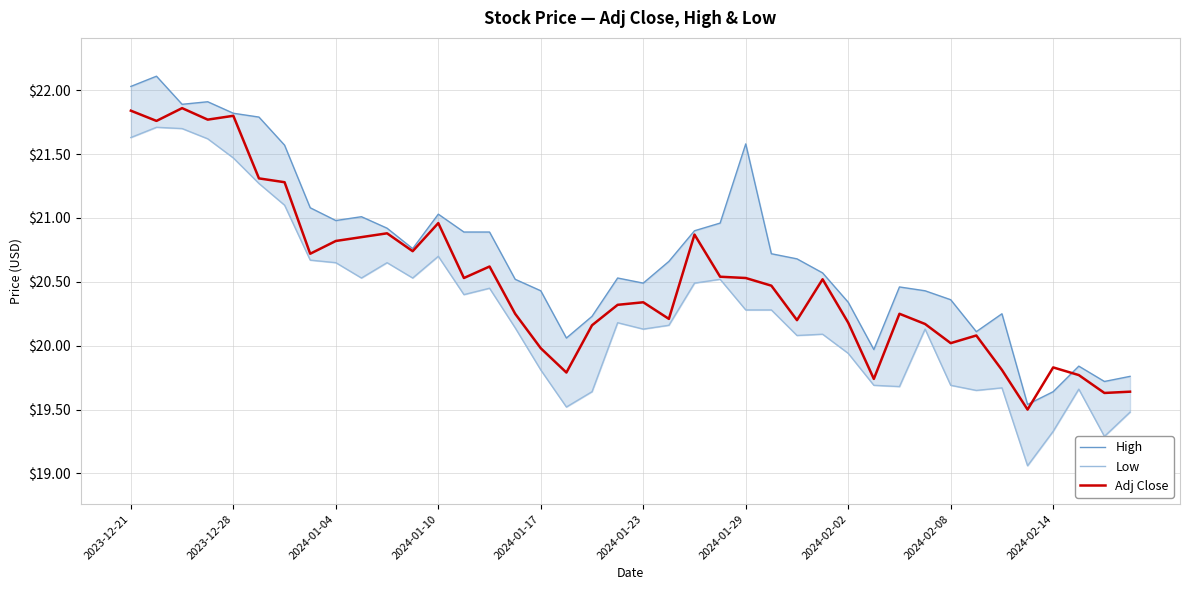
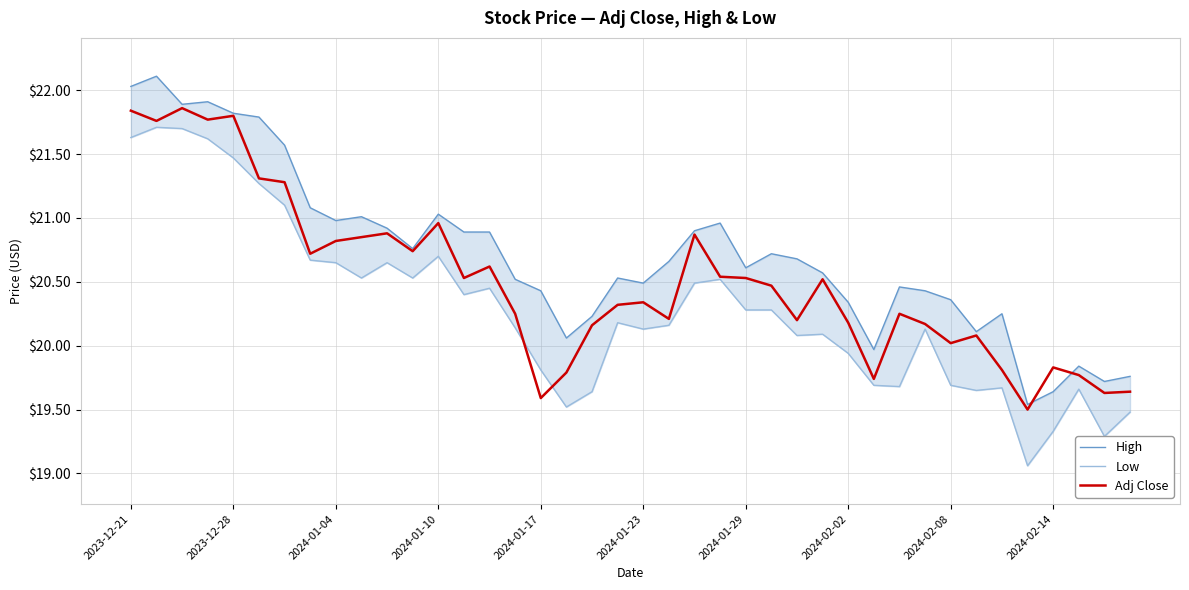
  {
    "High": {
      "2023-12-21": "$22.03",
      "2023-12-28": "$21.82",
      "2024-01-04": "$20.98",
      "2024-01-10": "$21.03",
      "2024-01-17": "$20.43",
      "2024-01-23": "$20.49",
-     "2024-01-29": "$21.58",
+     "2024-01-29": "$20.61",
      "2024-02-02": "$20.34",
      "2024-02-08": "$20.36",
      "2024-02-14": "$19.64"
    },
    "Low": {
      "2023-12-21": "$21.63",
      "2023-12-28": "$21.47",
      "2024-01-04": "$20.65",
      "2024-01-10": "$20.70",
      "2024-01-17": "$19.81",
      "2024-01-23": "$20.13",
      "2024-01-29": "$20.28",
      "2024-02-02": "$19.94",
      "2024-02-08": "$19.69",
      "2024-02-14": "$19.33"
    },
    "Adj Close": {
      "2023-12-21": "$21.84",
      "2023-12-28": "$21.80",
      "2024-01-04": "$20.82",
      "2024-01-10": "$20.96",
-     "2024-01-17": "$19.98",
+     "2024-01-17": "$19.59",
      "2024-01-23": "$20.34",
      "2024-01-29": "$20.53",
      "2024-02-02": "$20.18",
      "2024-02-08": "$20.02",
      "2024-02-14": "$19.83"
    }
  }
